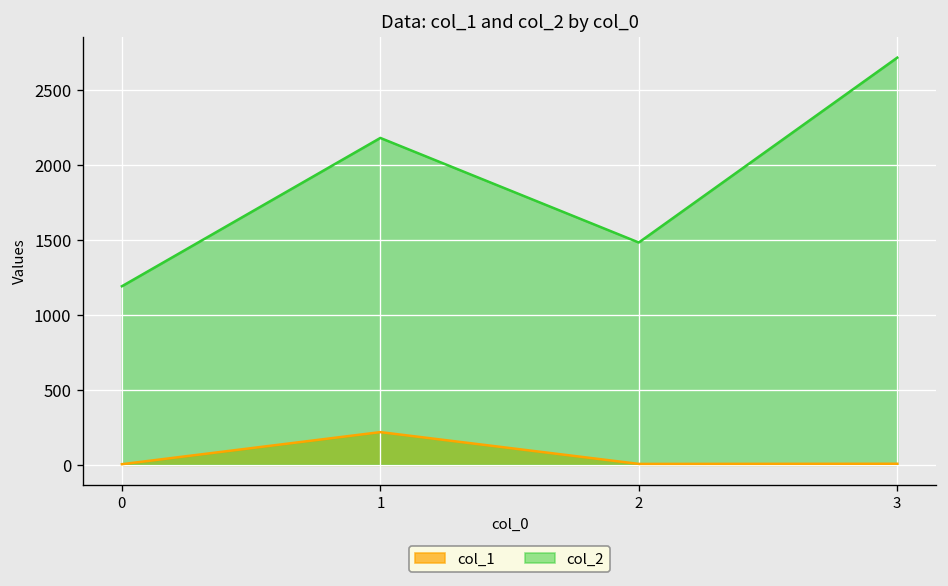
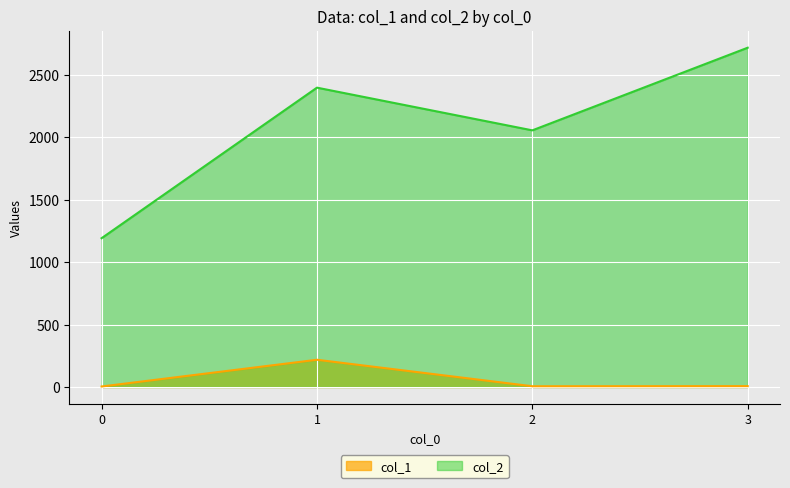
  {
    "col_1": {
      "0": 0,
      "1": 220,
      "2": 10,
      "3": 10
    },
    "col_2": {
      "0": 1190,
-     "1": 2180,
-     "2": 1480,
+     "1": 2400,
+     "2": 2060,
      "3": 2720
    }
  }
